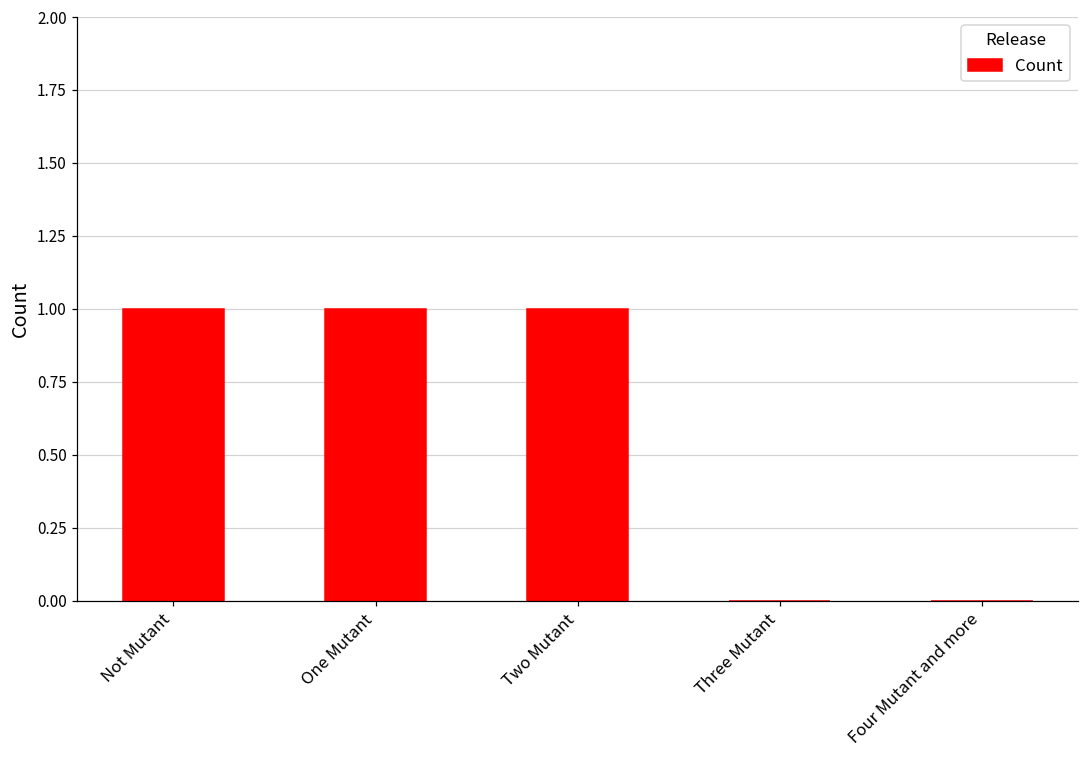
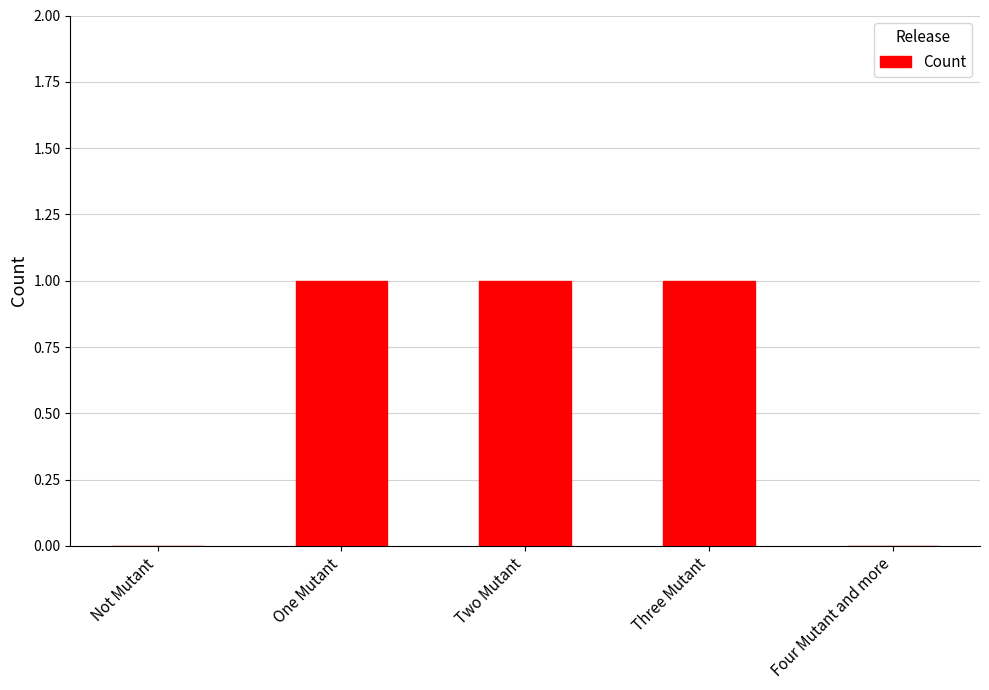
  {
-   "Not Mutant": 1,
+   "Not Mutant": 0,
    "One Mutant": 1,
    "Two Mutant": 1,
-   "Three Mutant": 0,
+   "Three Mutant": 1,
    "Four Mutant and more": 0
  }
